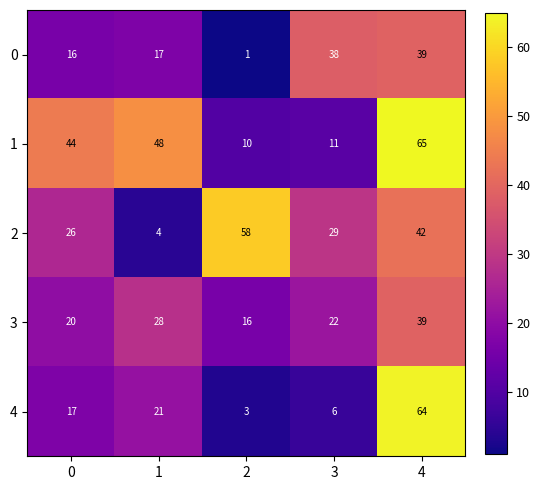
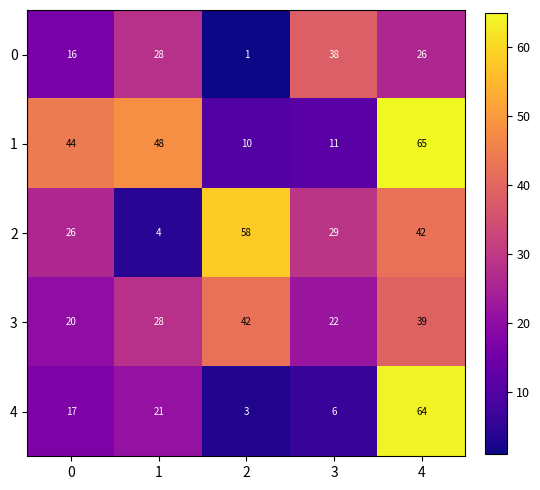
  {
    "0": {
      "0": 16,
-     "1": 17,
+     "1": 28,
      "2": 1,
      "3": 38,
-     "4": 39
+     "4": 26
    },
    "1": {
      "0": 44,
      "1": 48,
      "2": 10,
      "3": 11,
      "4": 65
    },
    "2": {
      "0": 26,
      "1": 4,
      "2": 58,
      "3": 29,
      "4": 42
    },
    "3": {
      "0": 20,
      "1": 28,
-     "2": 16,
+     "2": 42,
      "3": 22,
      "4": 39
    },
    "4": {
      "0": 17,
      "1": 21,
      "2": 3,
      "3": 6,
      "4": 64
    }
  }
